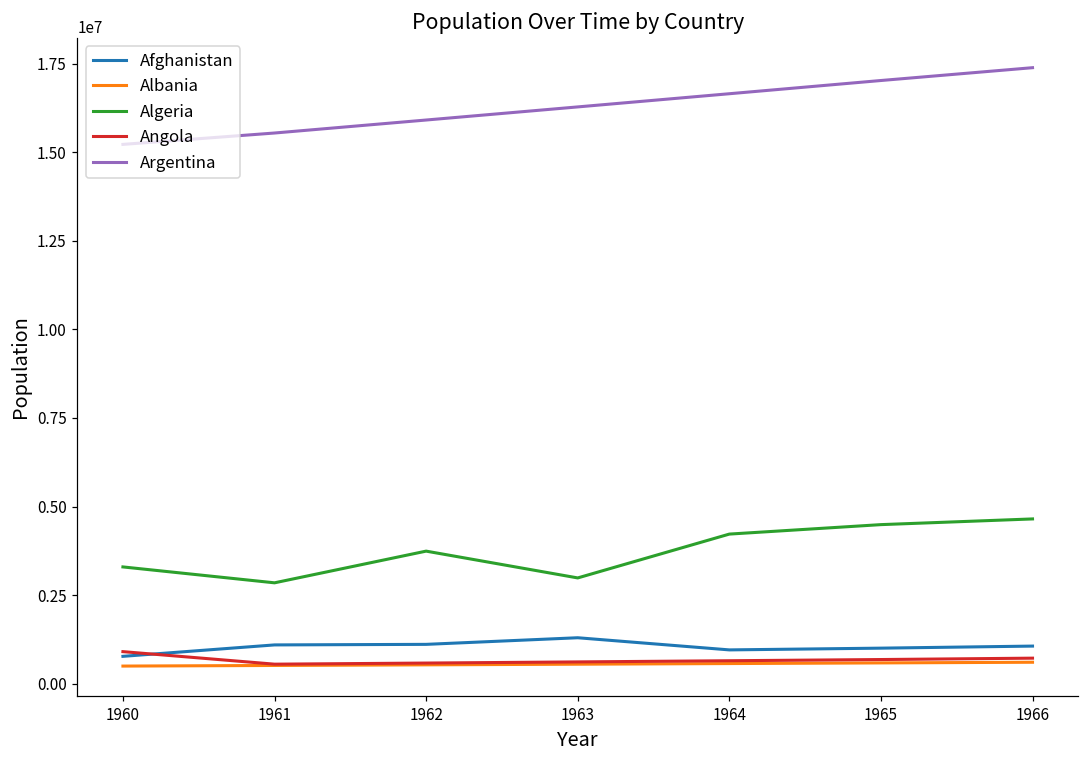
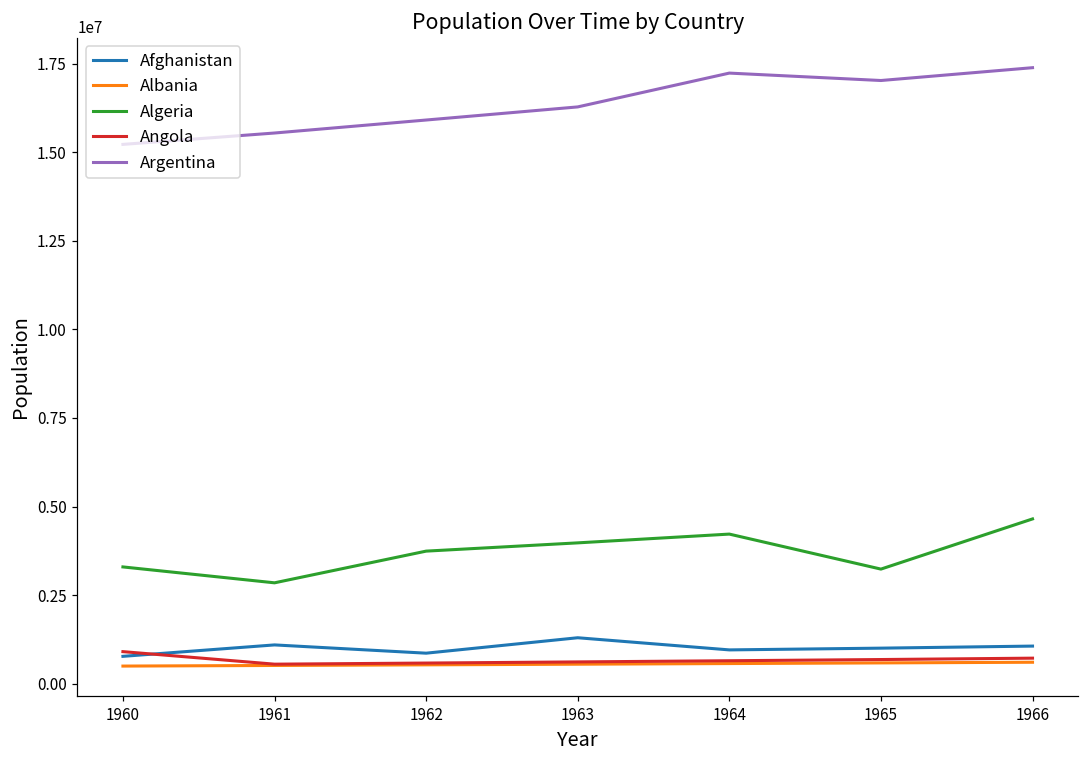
  {
    "Afghanistan": {
      "1960": 800000,
      "1961": 1100000,
-     "1962": 1100000,
+     "1962": 900000,
      "1963": 1300000,
      "1964": 1000000,
      "1965": 1000000,
      "1966": 1100000
    },
    "Albania": {
      "1960": 500000,
      "1965": 600000,
      "1966": 600000
    },
    "Algeria": {
      "1960": 3300000,
      "1961": 2800000,
      "1962": 3700000,
-     "1963": 3000000,
+     "1963": 4000000,
      "1964": 4200000,
-     "1965": 4500000,
+     "1965": 3200000,
      "1966": 4600000
    },
    "Angola": {
      "1960": 900000,
      "1965": 700000,
      "1966": 700000
    },
    "Argentina": {
      "1961": 15500000,
      "1962": 15900000,
      "1963": 16300000,
-     "1964": 16700000,
+     "1964": 17200000,
      "1965": 17000000,
      "1966": 17400000
    }
  }
